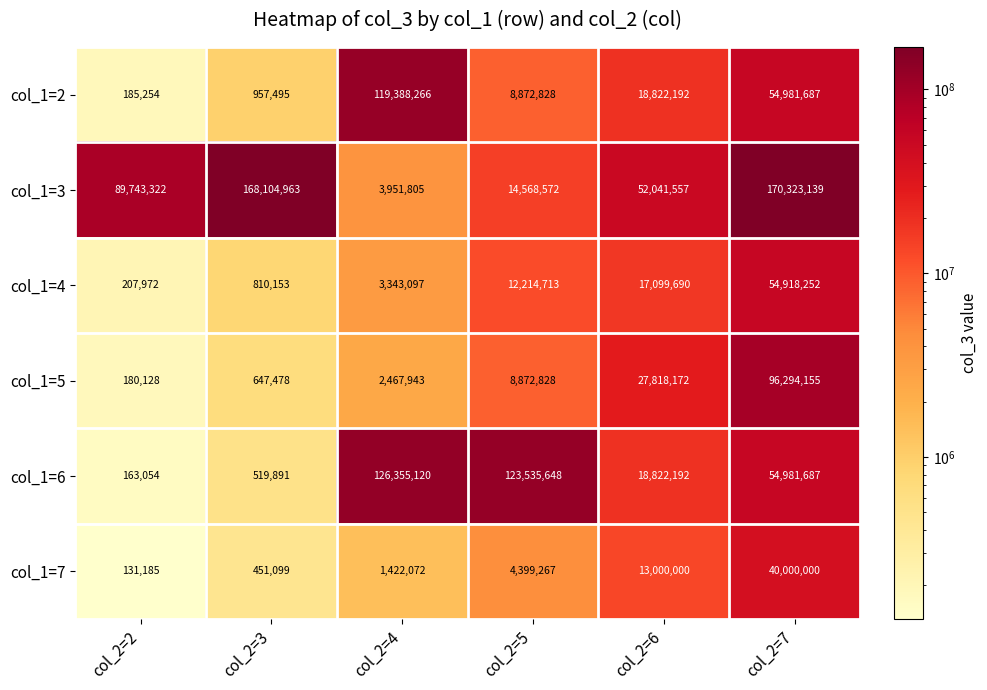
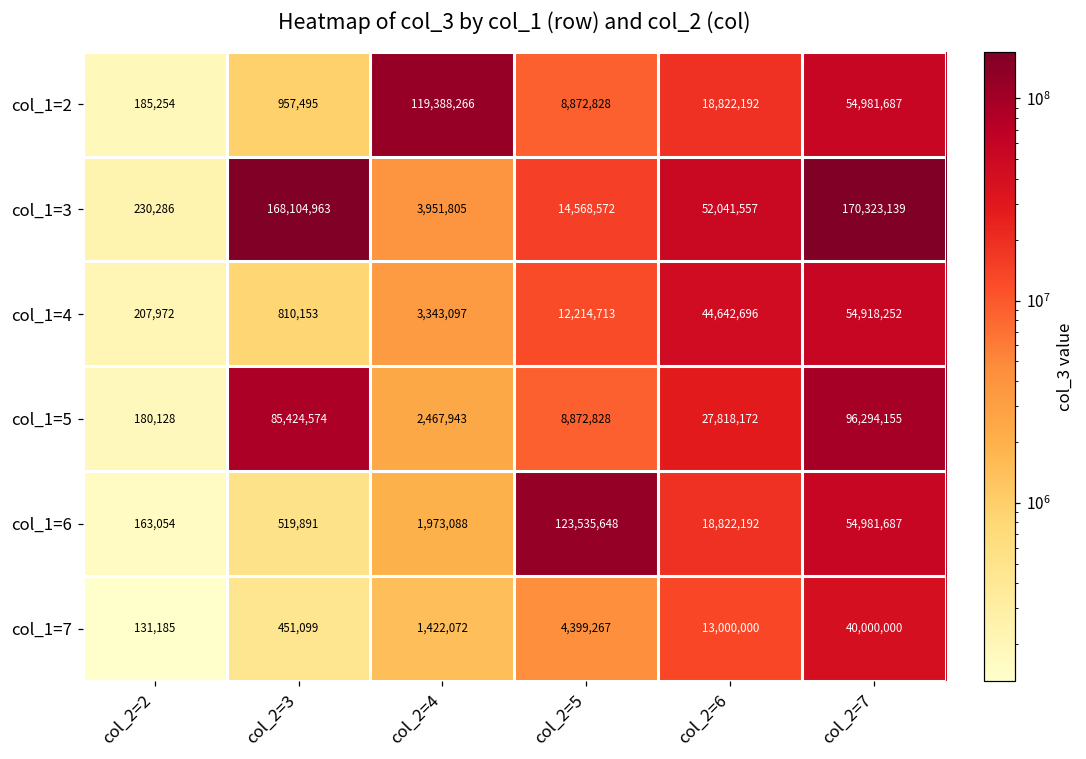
  {
    "col_1=2": {
      "col_2=2": "185,254",
      "col_2=3": "957,495",
      "col_2=4": "119,388,266",
      "col_2=5": "8,872,828",
      "col_2=6": "18,822,192",
      "col_2=7": "54,981,687"
    },
    "col_1=3": {
-     "col_2=2": "89,743,322",
+     "col_2=2": "230,286",
      "col_2=3": "168,104,963",
      "col_2=4": "3,951,805",
      "col_2=5": "14,568,572",
      "col_2=6": "52,041,557",
      "col_2=7": "170,323,139"
    },
    "col_1=4": {
      "col_2=2": "207,972",
      "col_2=3": "810,153",
      "col_2=4": "3,343,097",
      "col_2=5": "12,214,713",
-     "col_2=6": "17,099,690",
+     "col_2=6": "44,642,696",
      "col_2=7": "54,918,252"
    },
    "col_1=5": {
      "col_2=2": "180,128",
-     "col_2=3": "647,478",
+     "col_2=3": "85,424,574",
      "col_2=4": "2,467,943",
      "col_2=5": "8,872,828",
      "col_2=6": "27,818,172",
      "col_2=7": "96,294,155"
    },
    "col_1=6": {
      "col_2=2": "163,054",
      "col_2=3": "519,891",
-     "col_2=4": "126,355,120",
+     "col_2=4": "1,973,088",
      "col_2=5": "123,535,648",
      "col_2=6": "18,822,192",
      "col_2=7": "54,981,687"
    },
    "col_1=7": {
      "col_2=2": "131,185",
      "col_2=3": "451,099",
      "col_2=4": "1,422,072",
      "col_2=5": "4,399,267",
      "col_2=6": "13,000,000",
      "col_2=7": "40,000,000"
    }
  }
